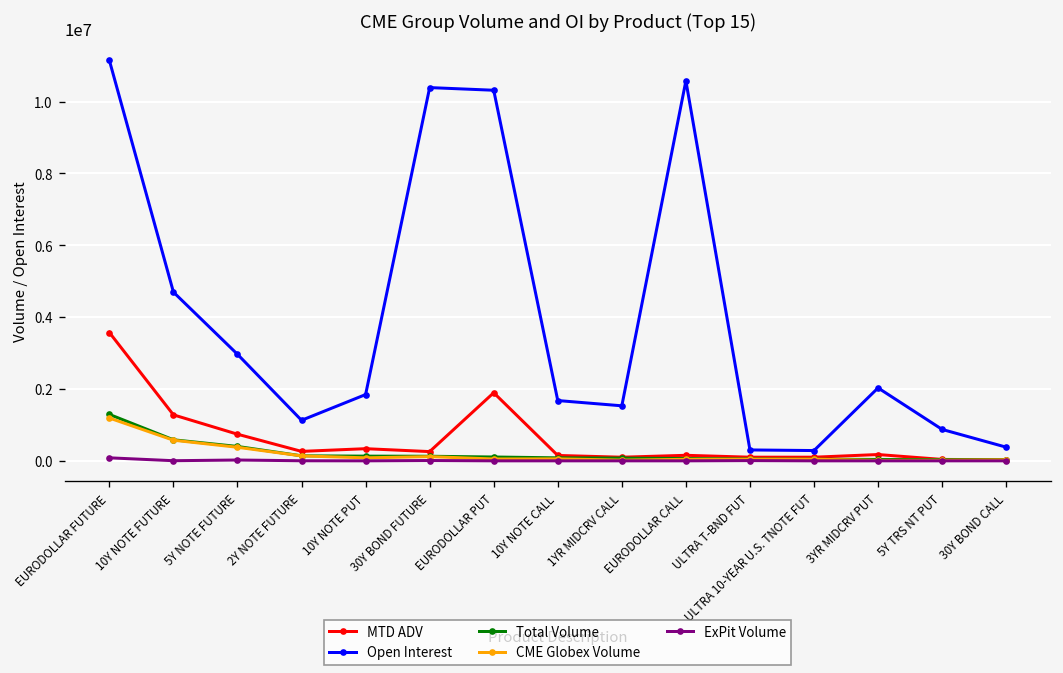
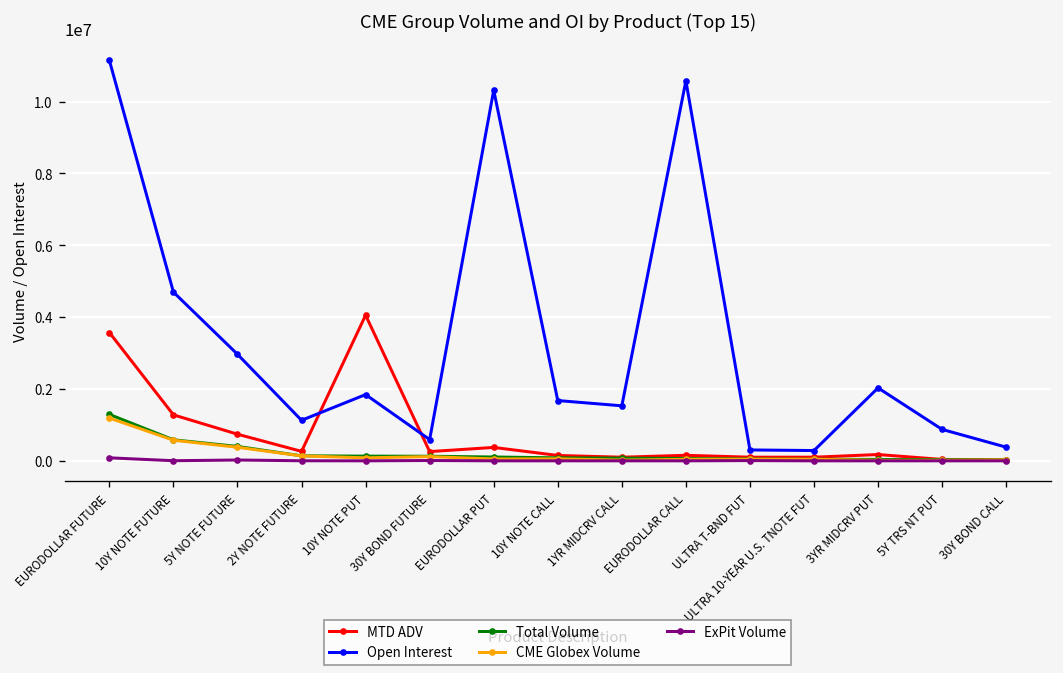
  {
    "MTD ADV": {
      "EURODOLLAR FUTURE": 3600000,
      "10Y NOTE FUTURE": 1300000,
      "5Y NOTE FUTURE": 700000,
      "2Y NOTE FUTURE": 300000,
-     "10Y NOTE PUT": 300000,
+     "10Y NOTE PUT": 4100000,
      "30Y BOND FUTURE": 300000,
-     "EURODOLLAR PUT": 1900000,
+     "EURODOLLAR PUT": 400000,
      "EURODOLLAR CALL": 200000,
      "3YR MIDCRV PUT": 200000
    },
    "Open Interest": {
      "EURODOLLAR FUTURE": 11100000,
      "10Y NOTE FUTURE": 4700000,
      "5Y NOTE FUTURE": 3000000,
      "2Y NOTE FUTURE": 1100000,
      "10Y NOTE PUT": 1800000,
-     "30Y BOND FUTURE": 10400000,
+     "30Y BOND FUTURE": 600000,
      "EURODOLLAR PUT": 10300000,
      "10Y NOTE CALL": 1700000,
      "1YR MIDCRV CALL": 1500000,
      "EURODOLLAR CALL": 10600000,
      "ULTRA T-BND FUT": 300000,
      "ULTRA 10-YEAR U.S. TNOTE FUT": 300000,
      "3YR MIDCRV PUT": 2000000,
      "5Y TRS NT PUT": 900000,
      "30Y BOND CALL": 400000
    },
    "Total Volume": {
      "EURODOLLAR FUTURE": 1300000
    },
    "CME Globex Volume": {
      "EURODOLLAR FUTURE": 1200000
    },
    "ExPit Volume": {
      "EURODOLLAR FUTURE": 100000,
      "10Y NOTE FUTURE": 0,
      "5Y NOTE FUTURE": 0,
      "2Y NOTE FUTURE": 0,
      "30Y BOND FUTURE": 0
    }
  }
